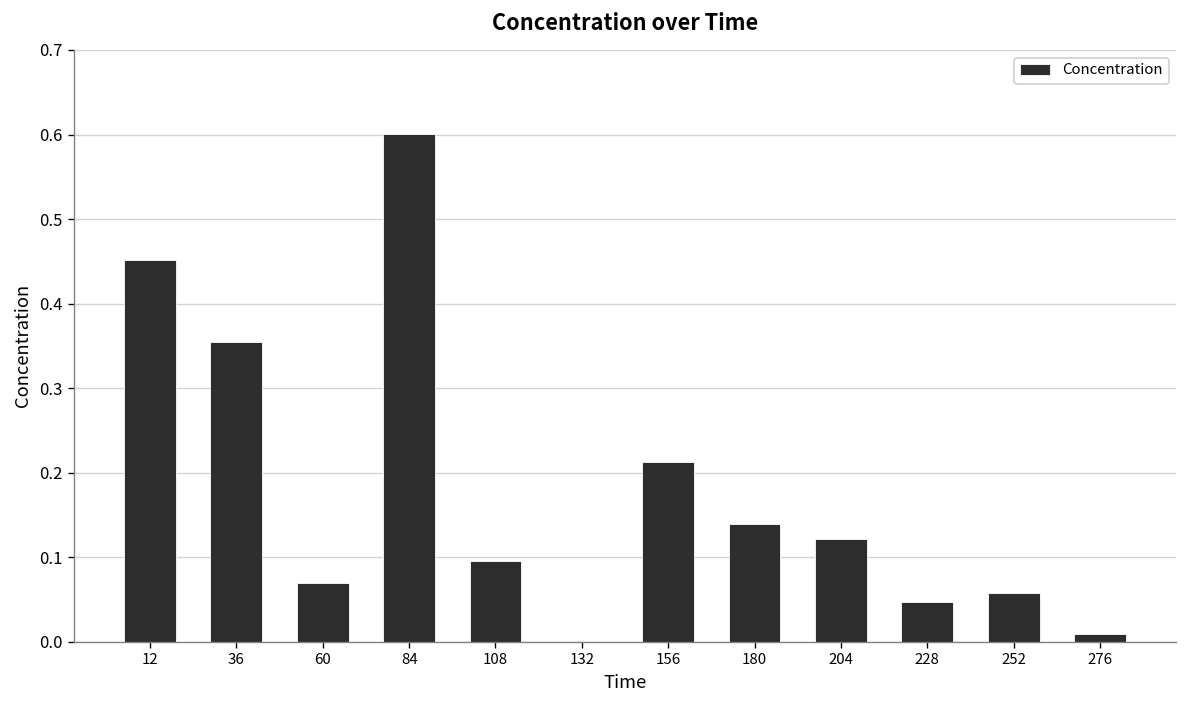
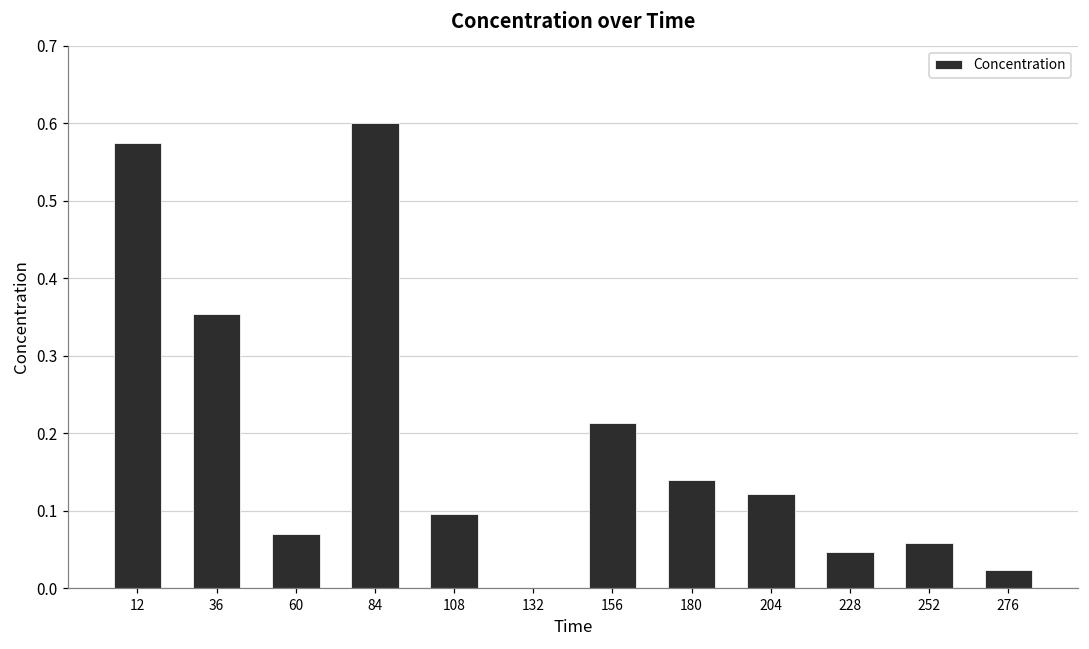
  {
-   "12": 0.45,
+   "12": 0.58,
    "36": 0.35,
    "60": 0.07,
    "84": 0.60,
    "108": 0.10,
    "132": 0.00,
    "156": 0.21,
    "180": 0.14,
    "204": 0.12,
    "228": 0.05,
    "252": 0.06,
-   "276": 0.01
+   "276": 0.02
  }
